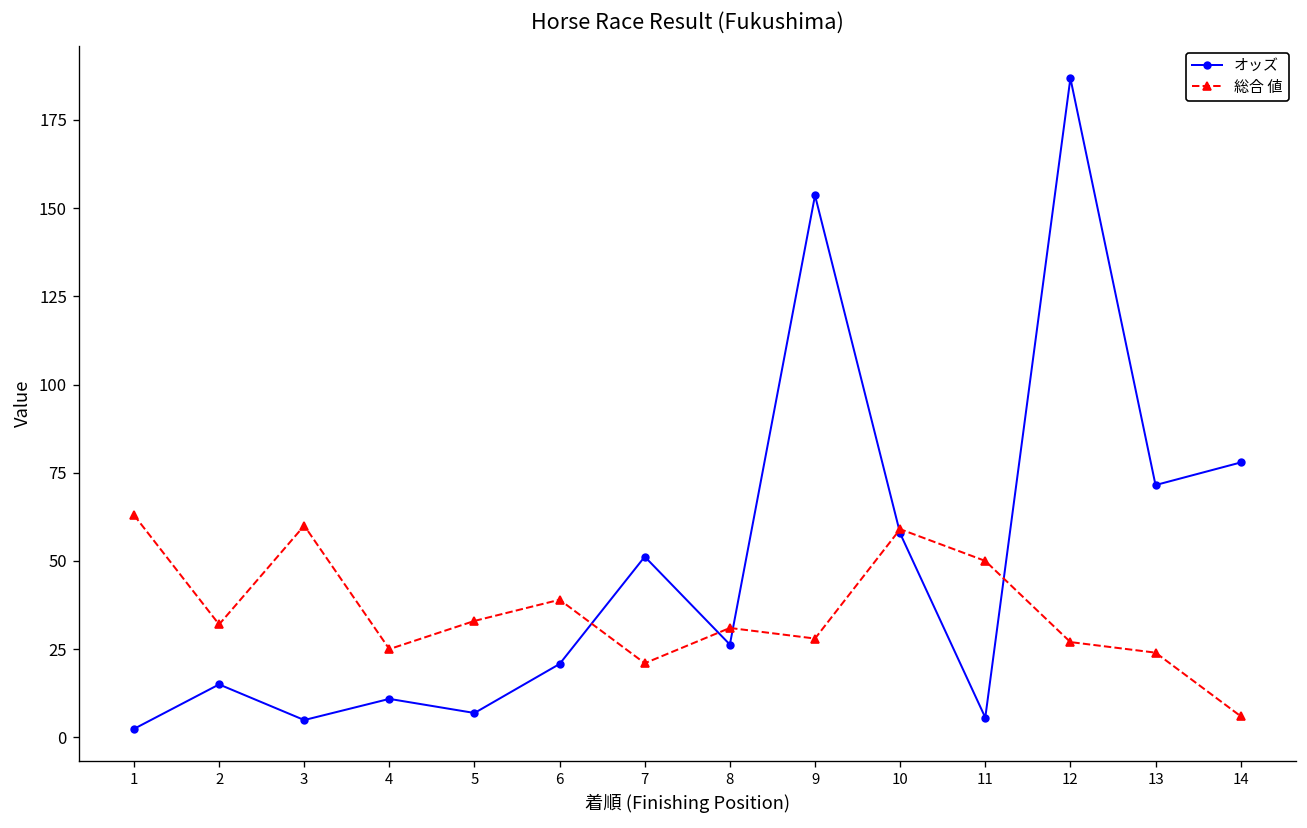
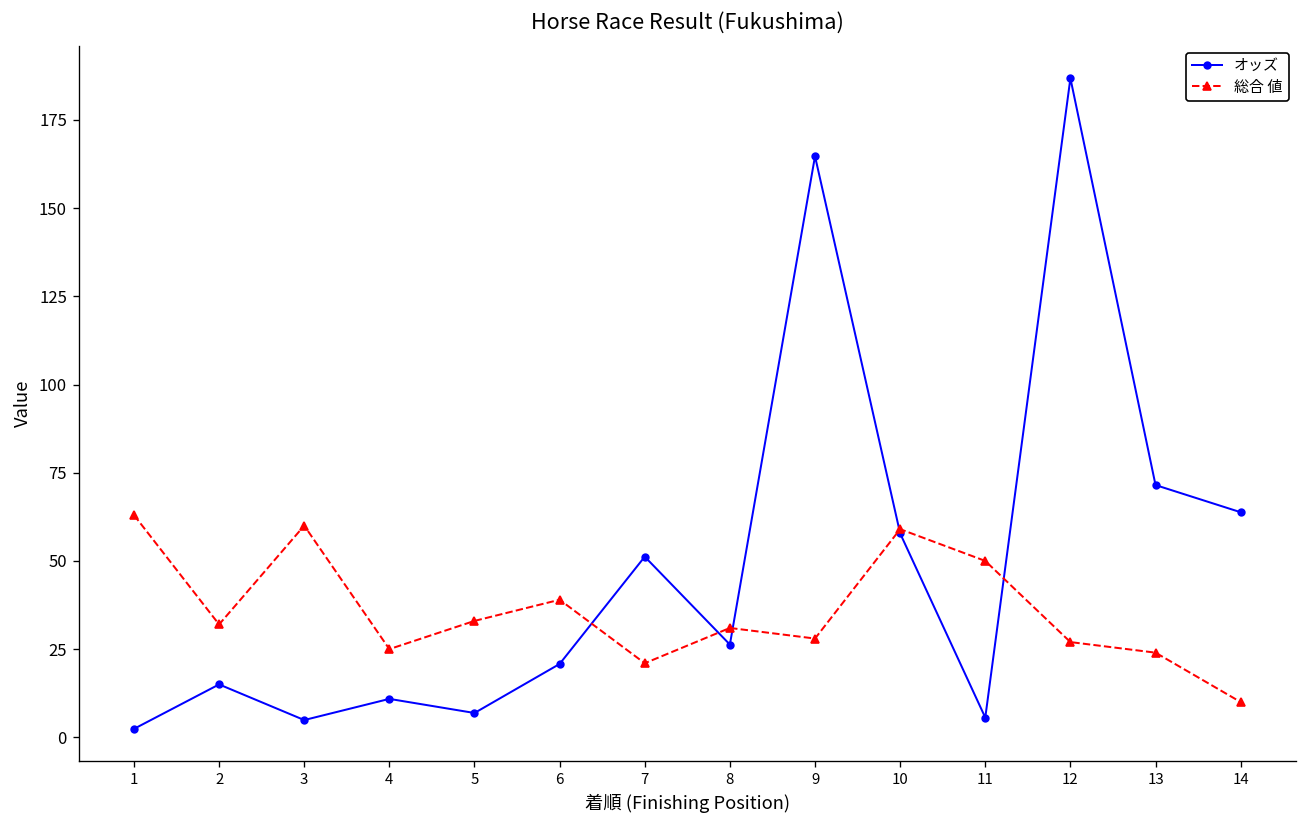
  {
    "オッズ": {
      "1": 2,
      "2": 15,
      "3": 5,
      "4": 11,
      "5": 7,
      "6": 21,
      "7": 51,
      "8": 26,
-     "9": 154,
+     "9": 165,
      "10": 58,
      "11": 6,
      "12": 187,
      "13": 72,
-     "14": 78
+     "14": 64
    },
    "総合 値": {
      "1": 63,
      "2": 32,
      "3": 60,
      "4": 25,
      "5": 33,
      "6": 39,
      "7": 21,
      "8": 31,
      "9": 28,
      "10": 59,
      "11": 50,
      "12": 27,
      "13": 24,
-     "14": 6
+     "14": 10
    }
  }
